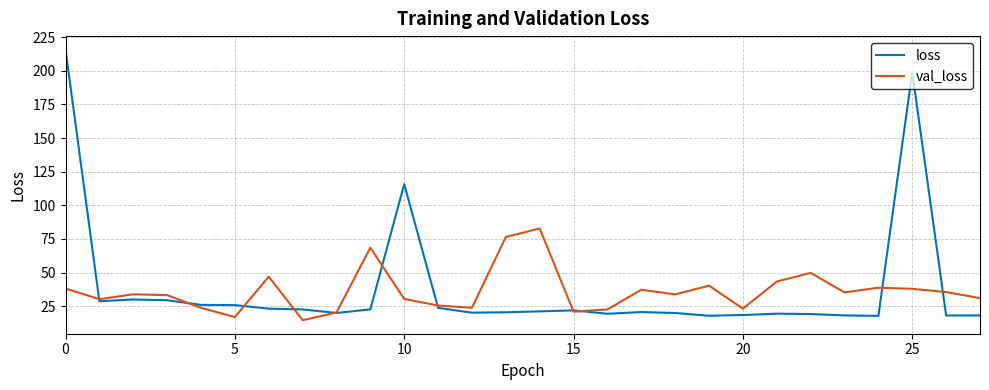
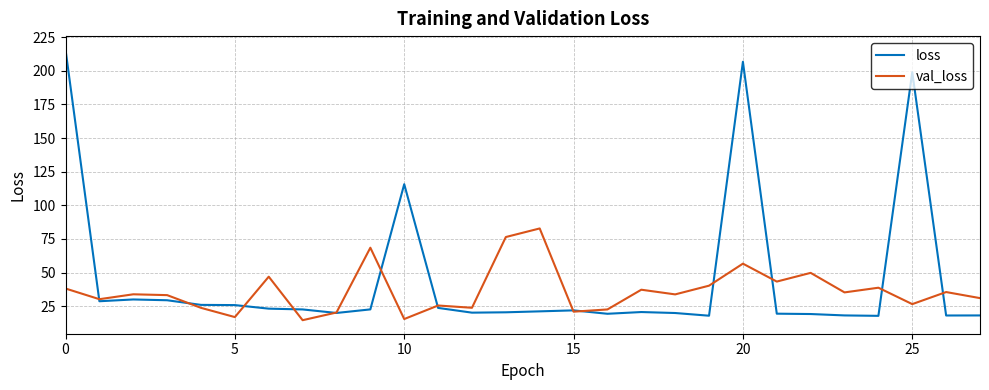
  {
    "loss": {
      "0": 216,
      "5": 26,
      "10": 116,
-     "20": 18
+     "20": 207
    },
    "val_loss": {
      "0": 38,
      "5": 17,
-     "10": 30,
-     "20": 23,
-     "25": 38
+     "10": 15,
+     "20": 57,
+     "25": 27
    }
  }
